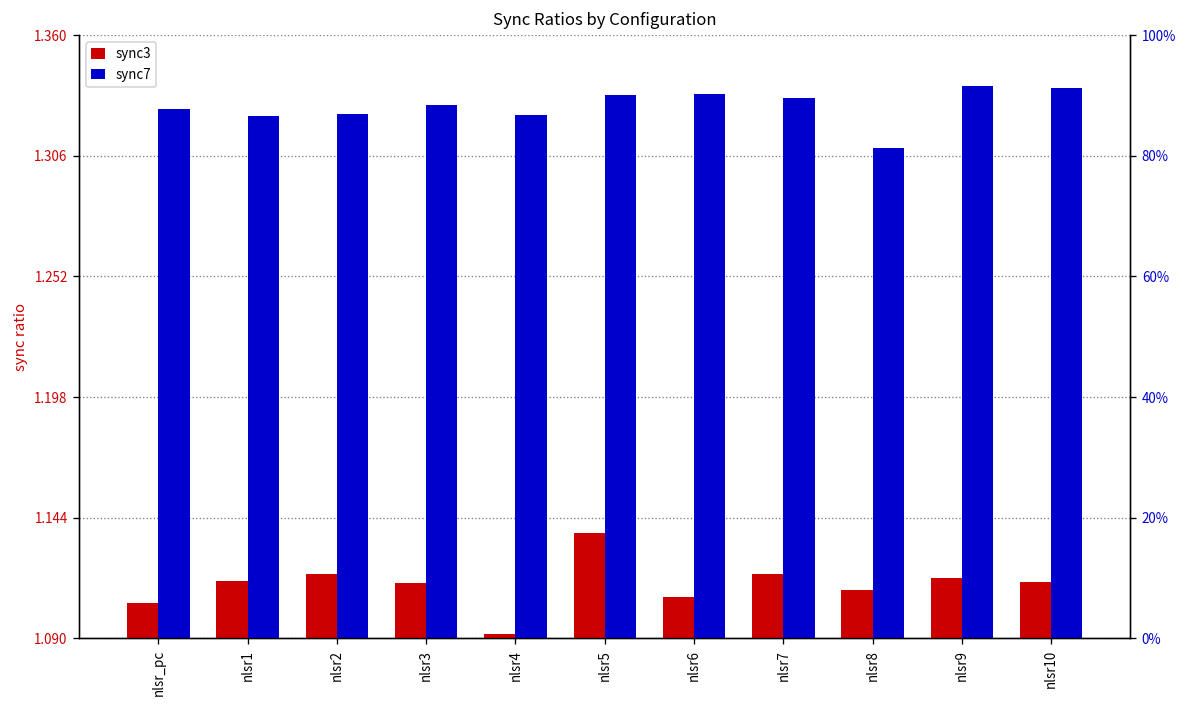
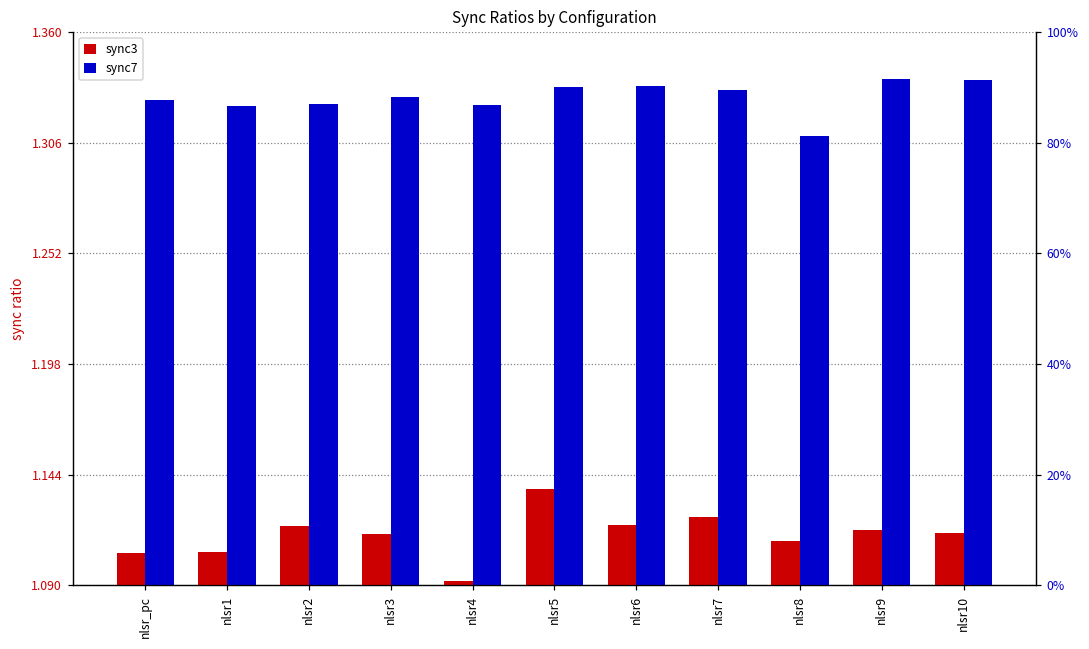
  {
    "sync3": {
      "nlsr_pc": 1.106,
-     "nlsr1": 1.116,
+     "nlsr1": 1.106,
      "nlsr2": 1.119,
      "nlsr3": 1.115,
      "nlsr4": 1.092,
      "nlsr5": 1.137,
-     "nlsr6": 1.108,
-     "nlsr7": 1.119,
+     "nlsr6": 1.119,
+     "nlsr7": 1.123,
      "nlsr8": 1.111,
      "nlsr9": 1.117,
      "nlsr10": 1.115
    },
    "sync7": {
      "nlsr_pc": 1.327,
      "nlsr1": 1.324,
      "nlsr2": 1.325,
      "nlsr3": 1.329,
      "nlsr4": 1.324,
      "nlsr5": 1.333,
      "nlsr6": 1.334,
      "nlsr7": 1.332,
      "nlsr8": 1.310,
      "nlsr9": 1.337,
      "nlsr10": 1.337
    }
  }
